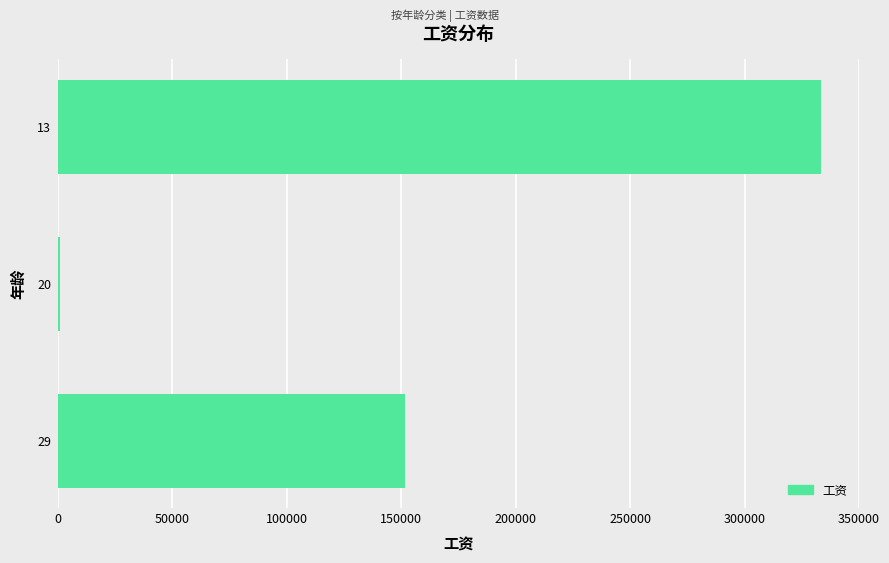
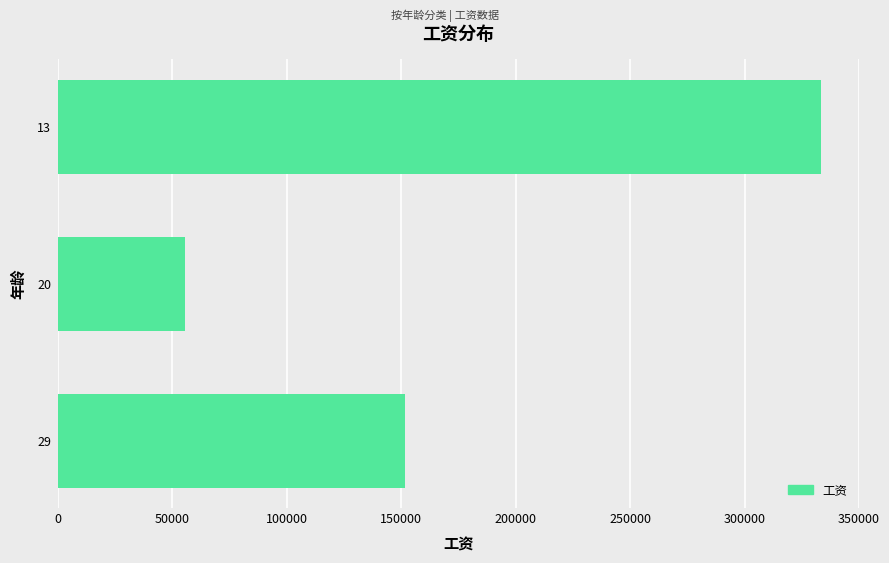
  {
    "13": 333000,
-   "20": 1000,
+   "20": 55000,
    "29": 152000
  }
